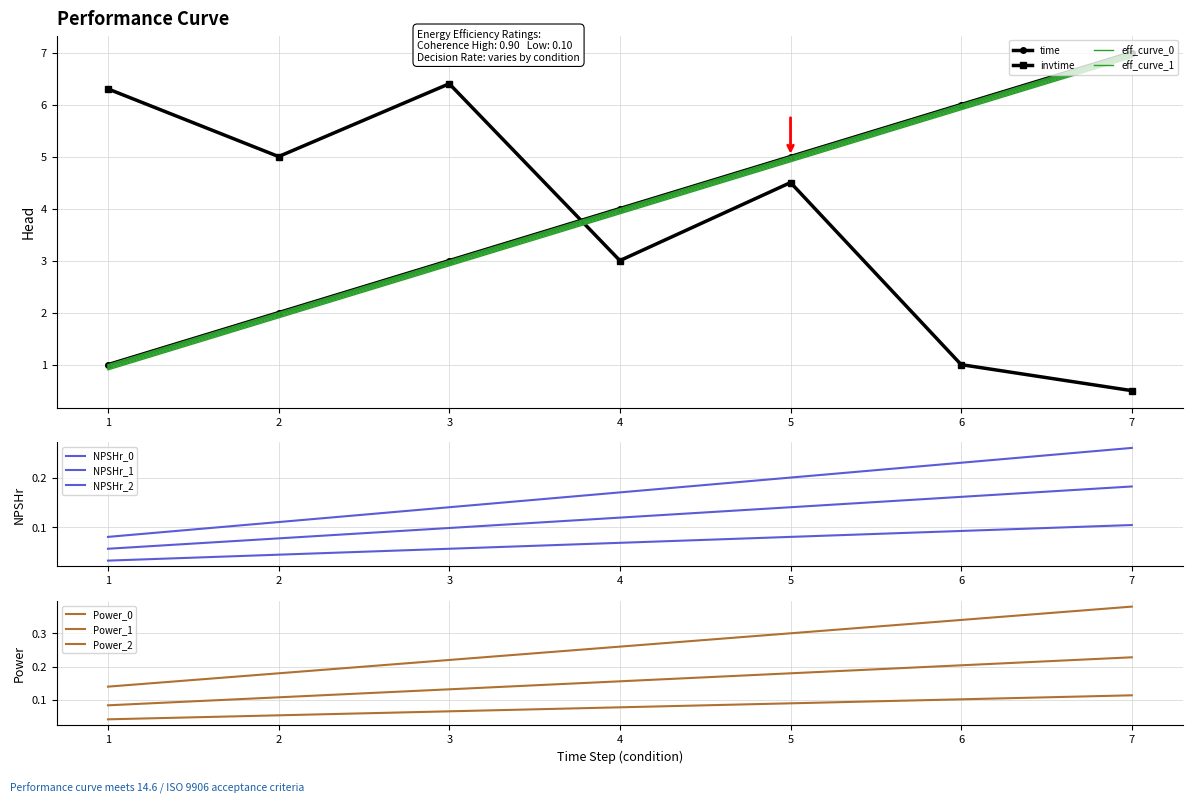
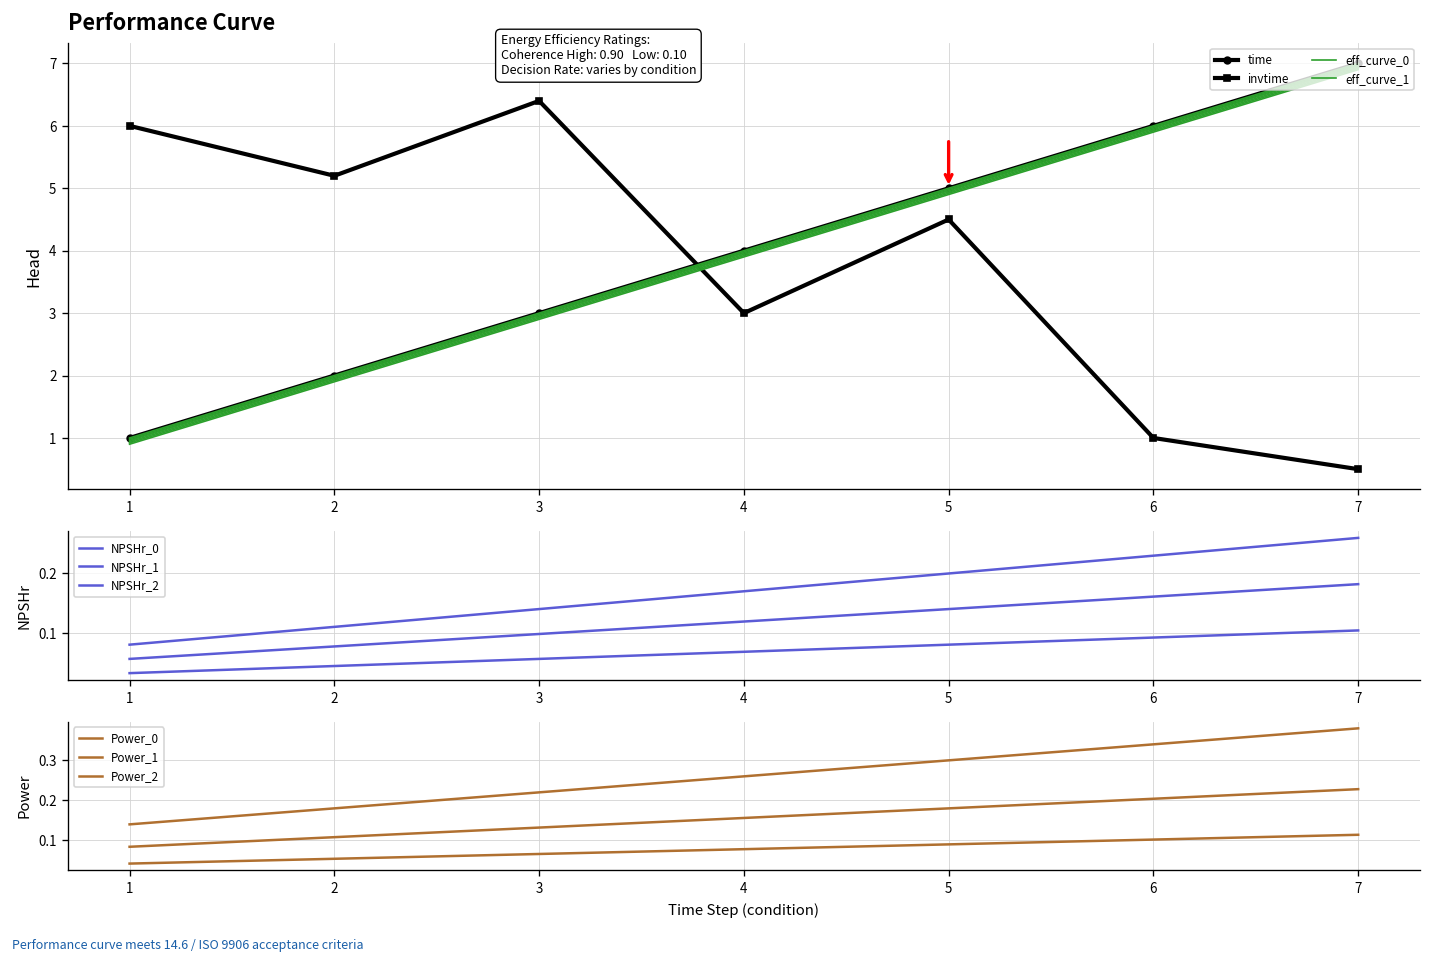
  {
    "Performance Curve": {
      "invtime": {
-       "1": 6.3,
-       "2": 5.0,
+       "1": 6.0,
+       "2": 5.2,
        "4": 3.0,
        "5": 4.5,
        "6": 1.0,
        "7": 0.5
      }
    }
  }
